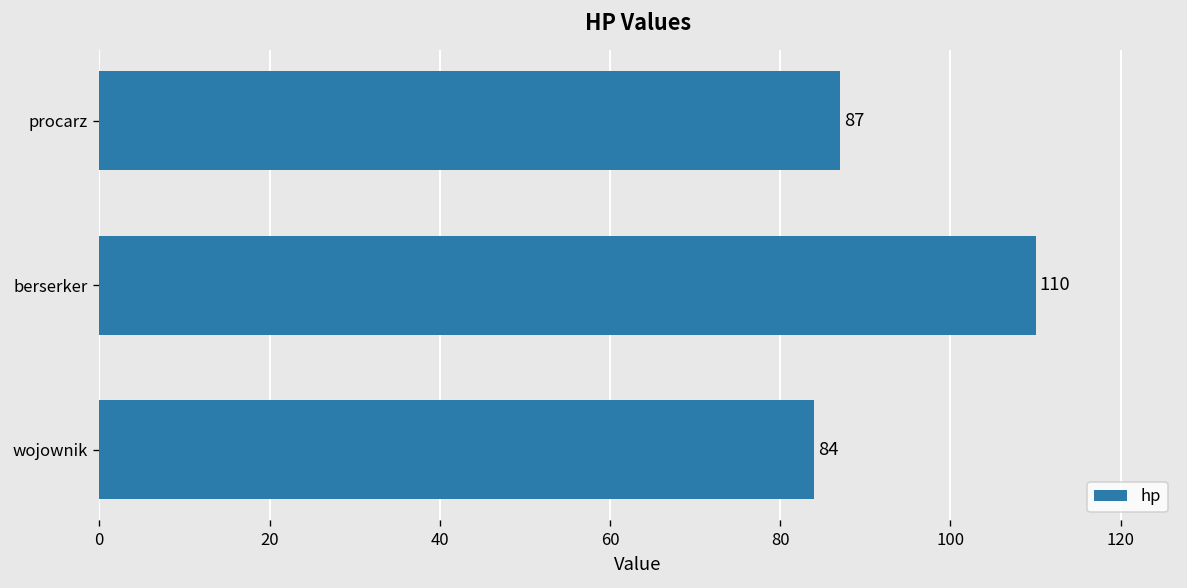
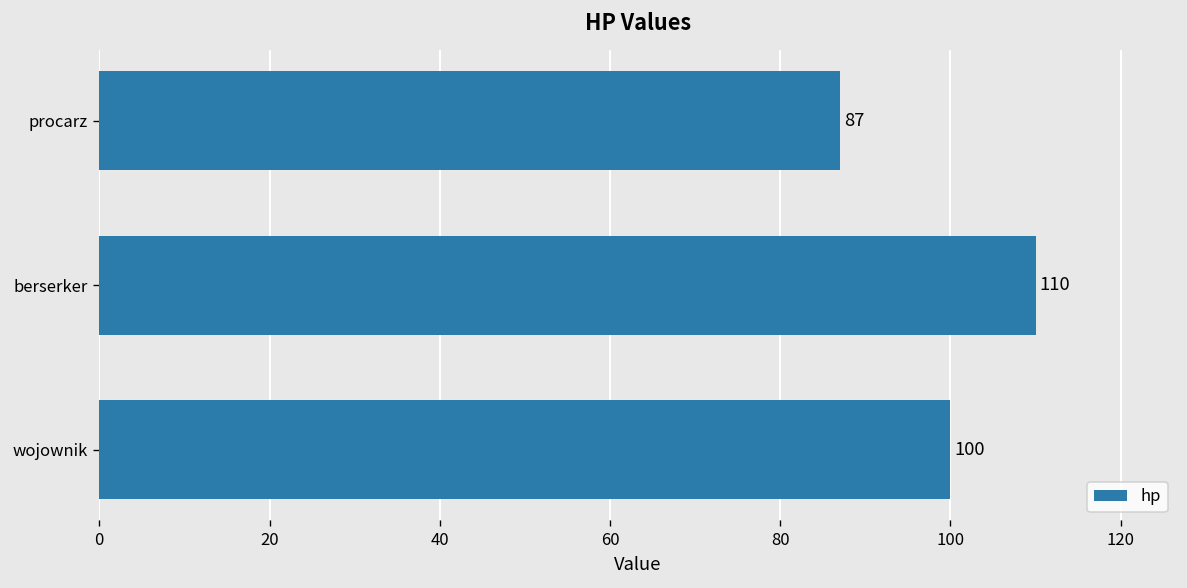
  {
    "procarz": 87,
    "berserker": 110,
-   "wojownik": 84
+   "wojownik": 100
  }
